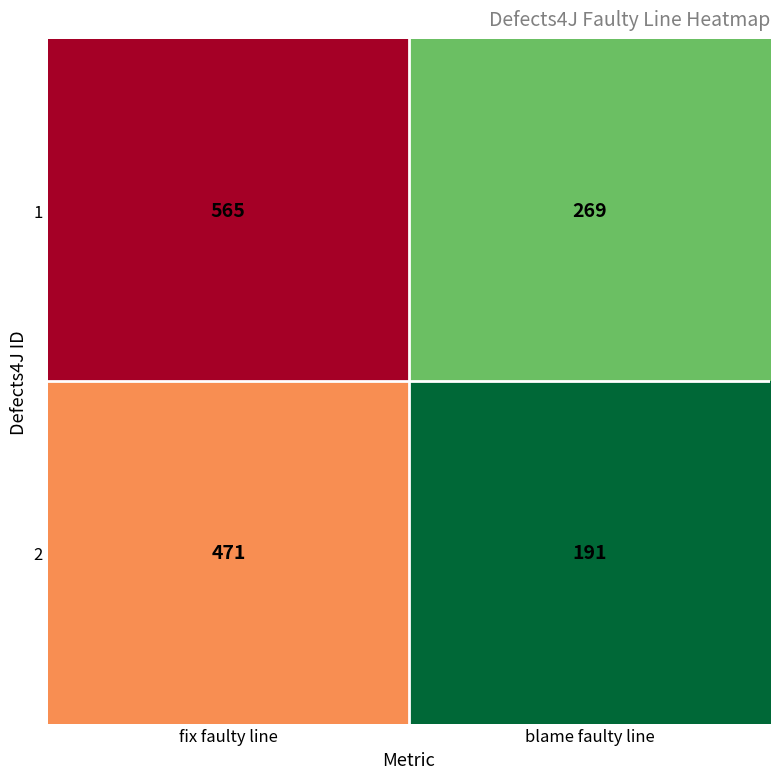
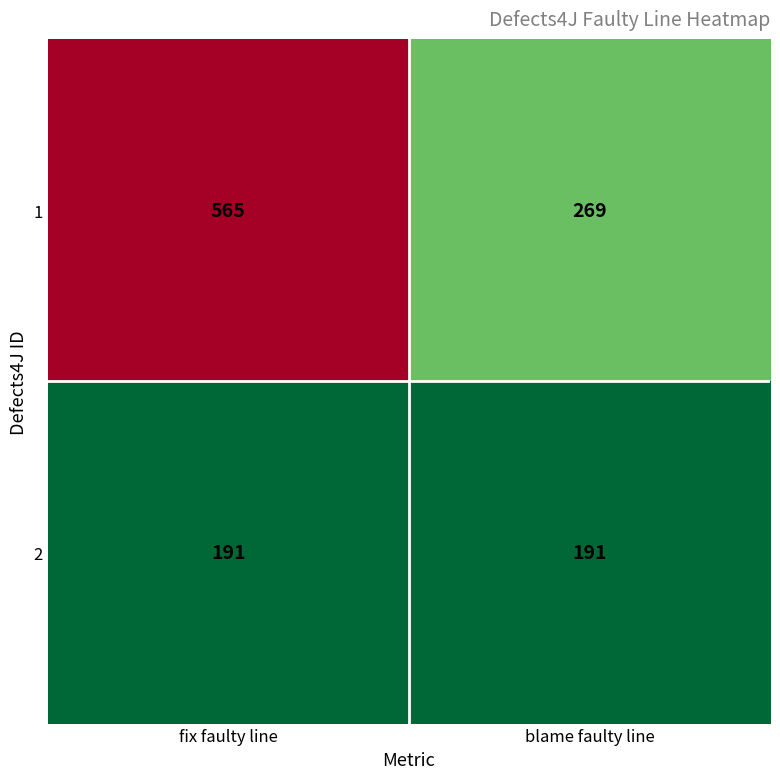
  {
    "1": {
      "fix faulty line": 565,
      "blame faulty line": 269
    },
    "2": {
-     "fix faulty line": 471,
+     "fix faulty line": 191,
      "blame faulty line": 191
    }
  }
